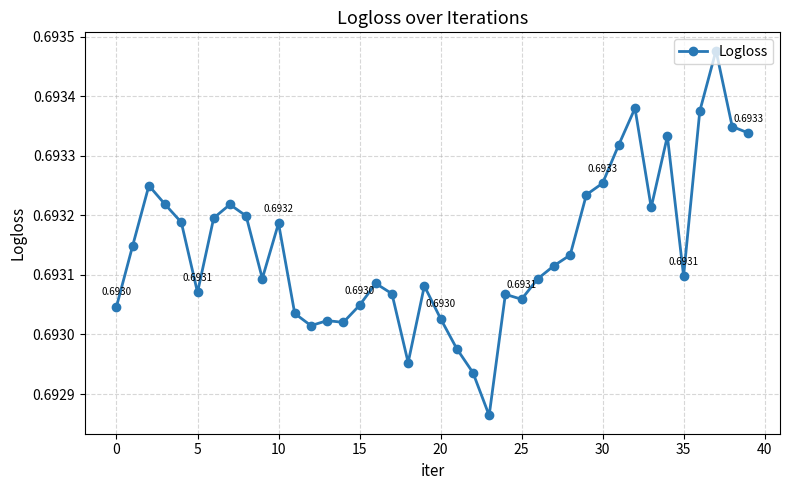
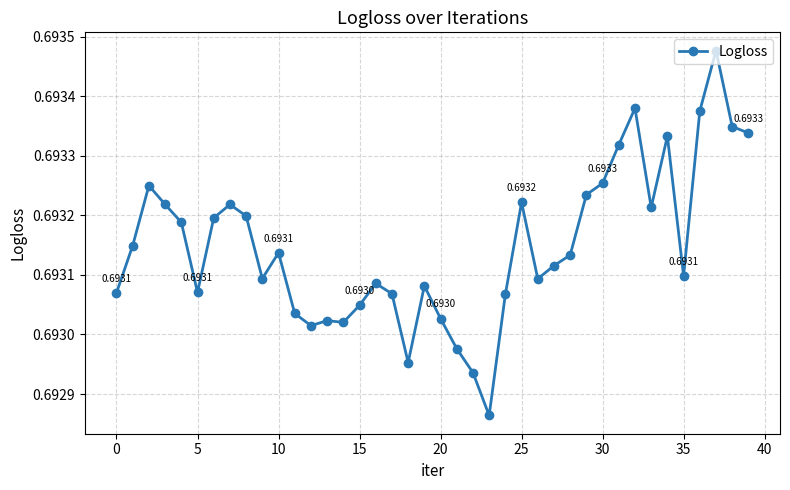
  {
-   "0": 0.6930,
+   "0": 0.6931,
    "5": 0.6931,
-   "10": 0.6932,
+   "10": 0.6931,
    "15": 0.6930,
    "20": 0.6930,
-   "25": 0.6931,
+   "25": 0.6932,
    "30": 0.6933,
    "35": 0.6931
  }
